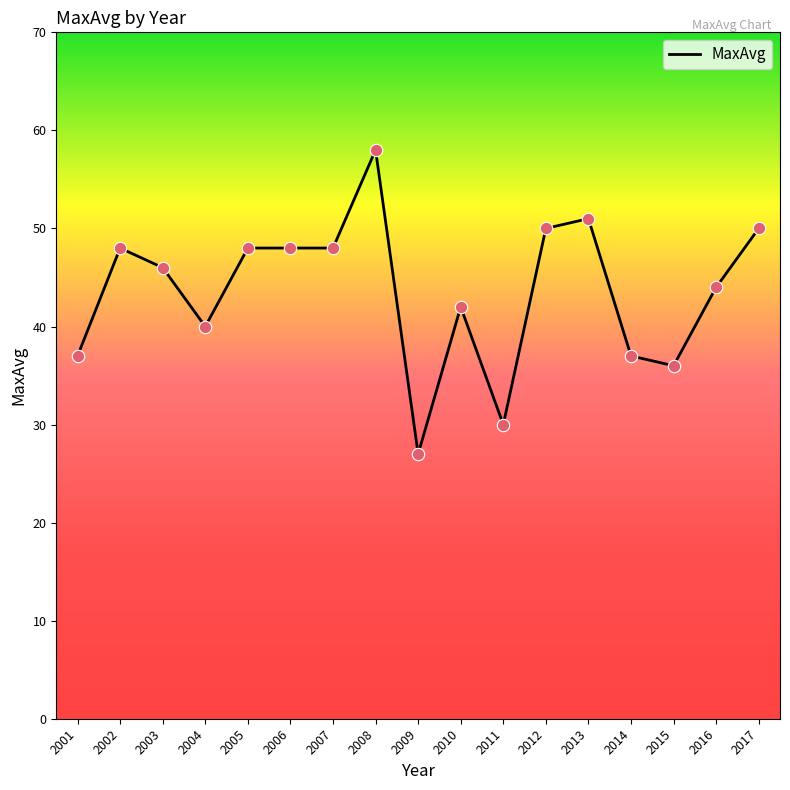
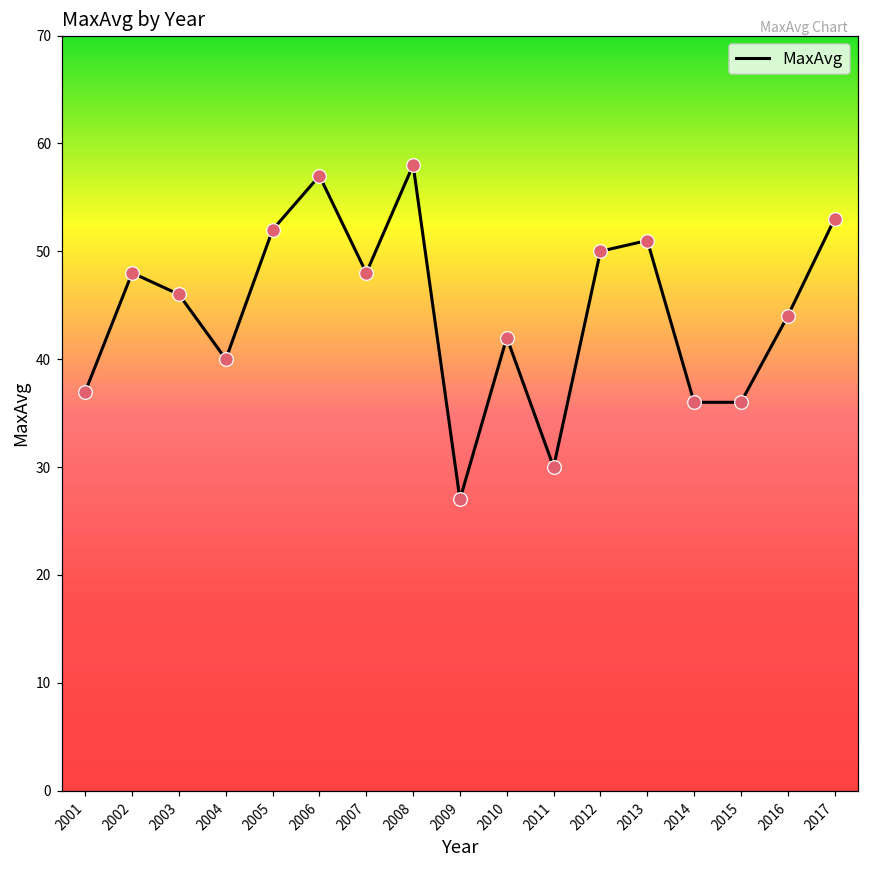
  {
    "2001": 37,
    "2002": 48,
    "2003": 46,
    "2004": 40,
-   "2005": 48,
-   "2006": 48,
+   "2005": 52,
+   "2006": 57,
    "2007": 48,
    "2008": 58,
    "2009": 27,
    "2010": 42,
    "2011": 30,
    "2012": 50,
    "2013": 51,
-   "2014": 37,
+   "2014": 36,
    "2015": 36,
    "2016": 44,
-   "2017": 50
+   "2017": 53
  }
